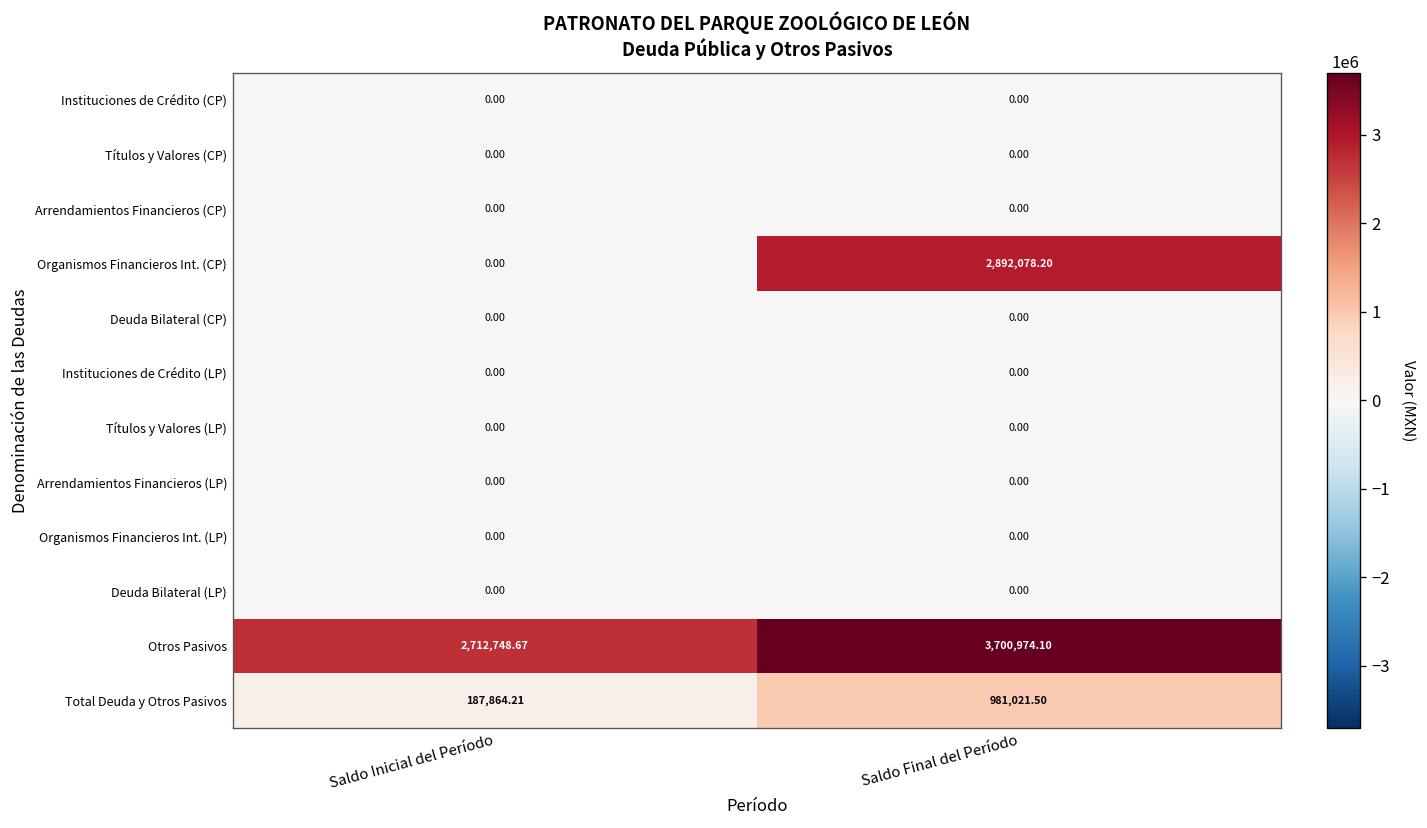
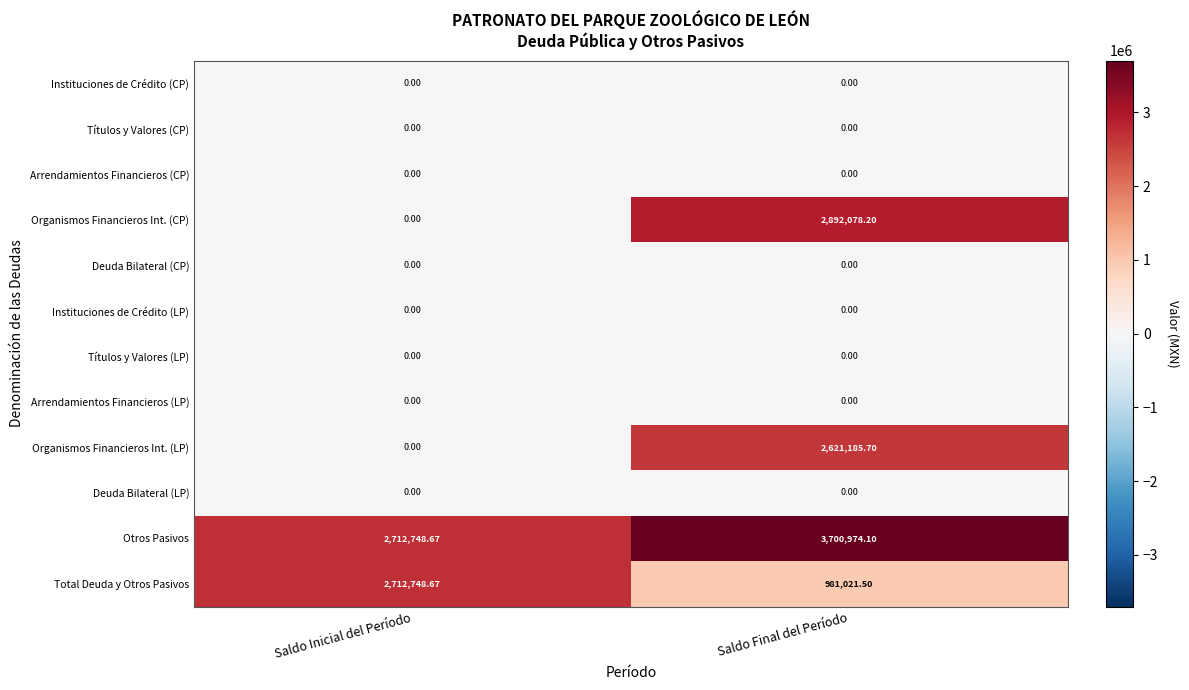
  {
    "Instituciones de Crédito (CP)": {
      "Saldo Inicial del Período": "0.00",
      "Saldo Final del Período": "0.00"
    },
    "Títulos y Valores (CP)": {
      "Saldo Inicial del Período": "0.00",
      "Saldo Final del Período": "0.00"
    },
    "Arrendamientos Financieros (CP)": {
      "Saldo Inicial del Período": "0.00",
      "Saldo Final del Período": "0.00"
    },
    "Organismos Financieros Int. (CP)": {
      "Saldo Inicial del Período": "0.00",
      "Saldo Final del Período": "2,892,078.20"
    },
    "Deuda Bilateral (CP)": {
      "Saldo Inicial del Período": "0.00",
      "Saldo Final del Período": "0.00"
    },
    "Instituciones de Crédito (LP)": {
      "Saldo Inicial del Período": "0.00",
      "Saldo Final del Período": "0.00"
    },
    "Títulos y Valores (LP)": {
      "Saldo Inicial del Período": "0.00",
      "Saldo Final del Período": "0.00"
    },
    "Arrendamientos Financieros (LP)": {
      "Saldo Inicial del Período": "0.00",
      "Saldo Final del Período": "0.00"
    },
    "Organismos Financieros Int. (LP)": {
      "Saldo Inicial del Período": "0.00",
-     "Saldo Final del Período": "0.00"
+     "Saldo Final del Período": "2,621,185.70"
    },
    "Deuda Bilateral (LP)": {
      "Saldo Inicial del Período": "0.00",
      "Saldo Final del Período": "0.00"
    },
    "Otros Pasivos": {
      "Saldo Inicial del Período": "2,712,748.67",
      "Saldo Final del Período": "3,700,974.10"
    },
    "Total Deuda y Otros Pasivos": {
-     "Saldo Inicial del Período": "187,864.21",
+     "Saldo Inicial del Período": "2,712,748.67",
      "Saldo Final del Período": "981,021.50"
    }
  }
